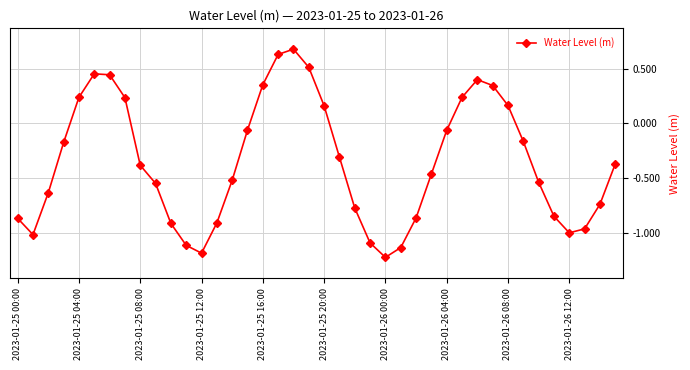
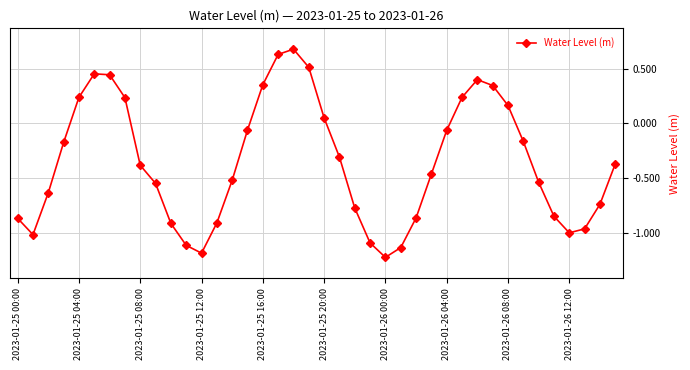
  {
    "2023-01-25 00:00": -0.87,
    "2023-01-25 04:00": 0.24,
    "2023-01-25 08:00": -0.38,
    "2023-01-25 12:00": -1.19,
    "2023-01-25 16:00": 0.35,
-   "2023-01-25 20:00": 0.16,
+   "2023-01-25 20:00": 0.05,
    "2023-01-26 00:00": -1.23,
    "2023-01-26 04:00": -0.06,
    "2023-01-26 08:00": 0.16,
    "2023-01-26 12:00": -1.00
  }
